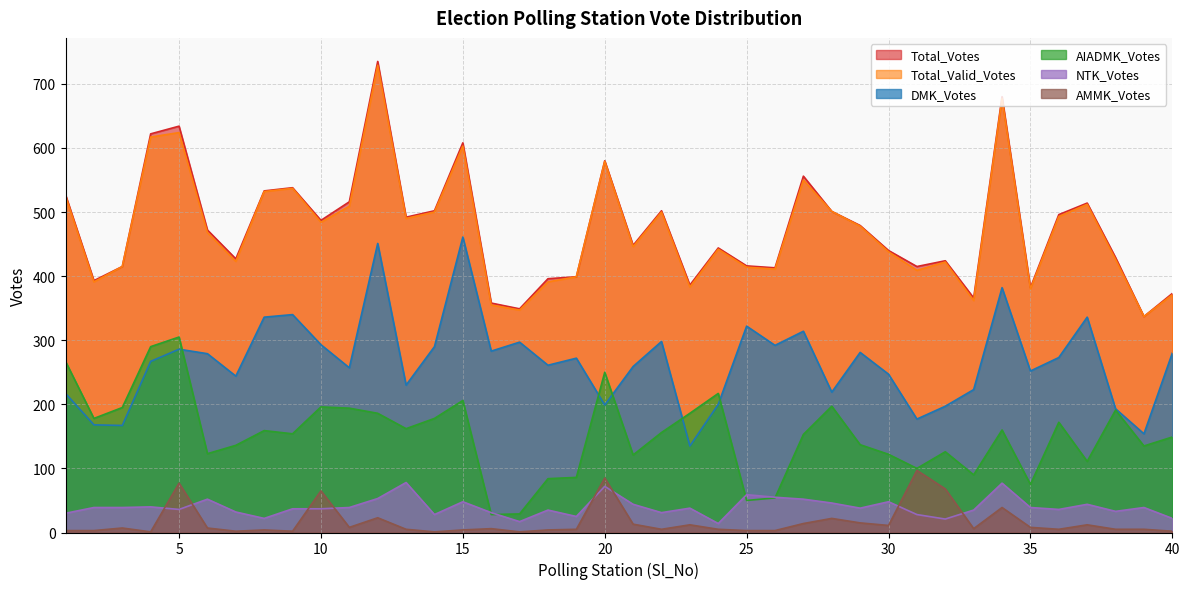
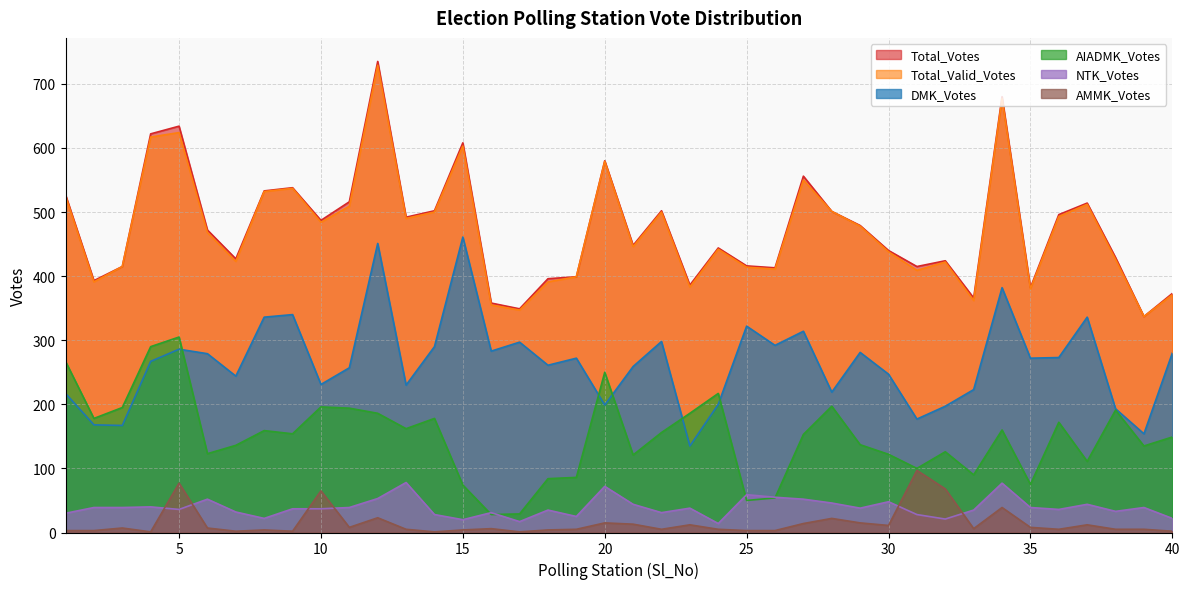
  {
    "Total_Votes": {
      "5": 630,
      "15": 610
    },
    "Total_Valid_Votes": {
      "5": 620,
      "15": 600
    },
    "DMK_Votes": {
      "5": 290,
-     "10": 290,
+     "10": 230,
      "15": 460,
      "20": 200,
      "25": 320,
      "30": 250,
-     "35": 250,
+     "35": 270,
      "40": 280
    },
    "AIADMK_Votes": {
      "5": 310,
      "10": 200,
-     "15": 210,
+     "15": 70,
      "20": 250,
      "25": 50,
      "30": 120,
      "35": 80,
      "40": 150
    },
    "NTK_Votes": {
      "5": 40,
      "10": 40,
-     "15": 50,
+     "15": 20,
      "20": 70,
      "25": 60,
      "30": 50,
      "35": 40,
      "40": 20
    },
    "AMMK_Votes": {
      "5": 80,
      "10": 70,
      "15": 0,
-     "20": 90,
+     "20": 20,
      "25": 0,
      "30": 10,
      "35": 10,
      "40": 0
    }
  }
